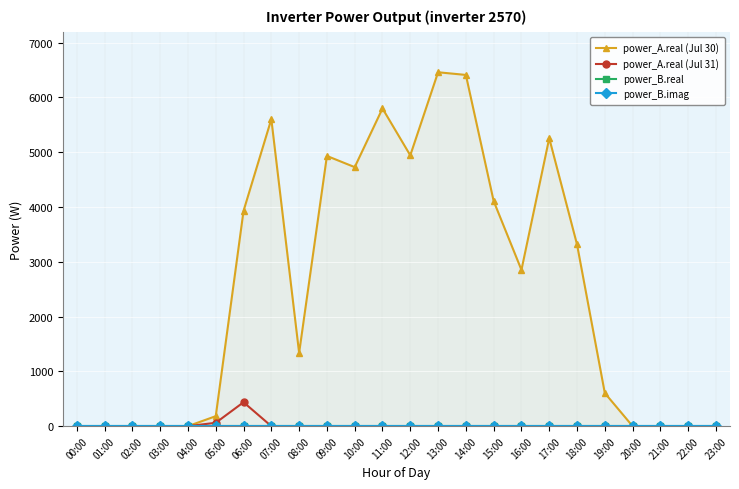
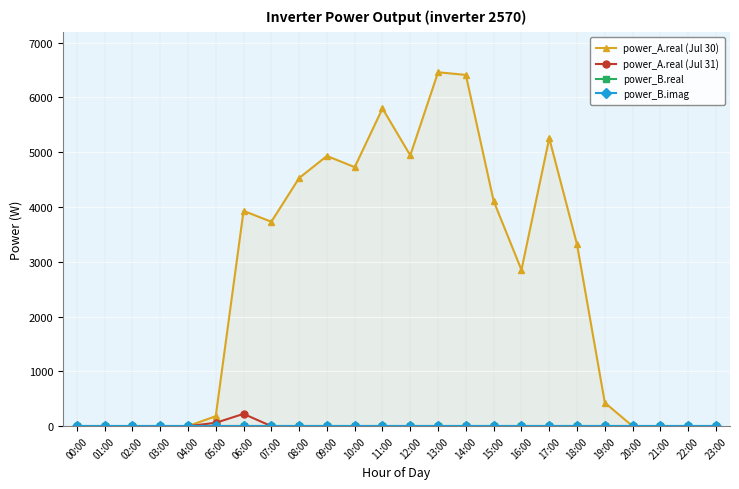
  {
    "power_A.real (Jul 30)": {
      "05:00": 200,
      "06:00": 3900,
-     "07:00": 5600,
-     "08:00": 1300,
+     "07:00": 3700,
+     "08:00": 4500,
      "09:00": 4900,
      "10:00": 4700,
      "11:00": 5800,
      "12:00": 4900,
      "13:00": 6500,
      "14:00": 6400,
      "15:00": 4100,
      "16:00": 2900,
      "17:00": 5300,
      "18:00": 3300,
-     "19:00": 600
+     "19:00": 400
    },
    "power_A.real (Jul 31)": {
      "05:00": 100,
-     "06:00": 400
+     "06:00": 200
    },
    "power_B.imag": {
      "05:00": 0,
      "06:00": 0
    }
  }
